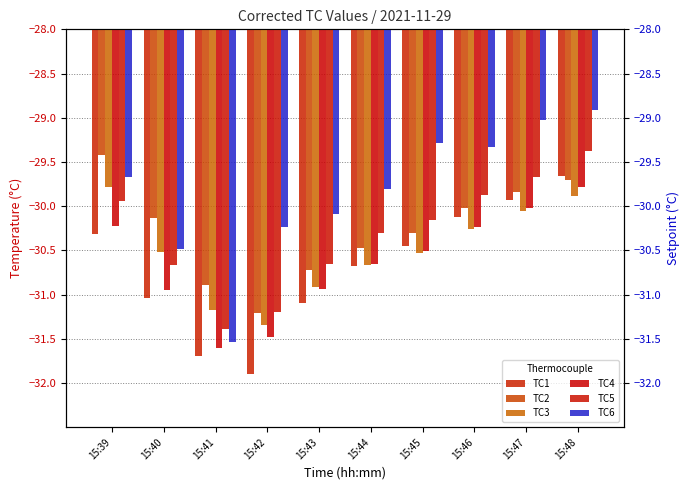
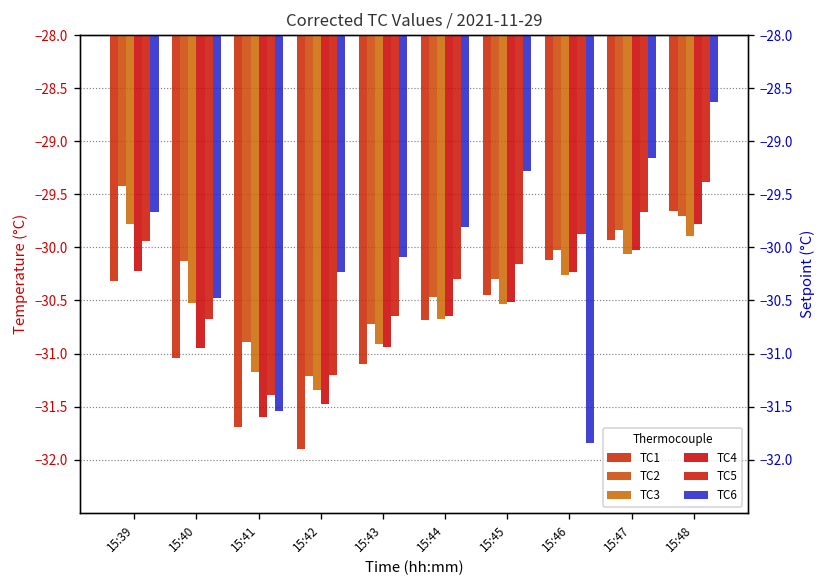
  {
    "TC6": {
      "15:39": -29.7,
      "15:40": -30.5,
      "15:41": -31.5,
      "15:42": -30.2,
      "15:43": -30.1,
      "15:44": -29.8,
      "15:45": -29.3,
-     "15:46": -29.3,
-     "15:47": -29.0,
-     "15:48": -28.9
+     "15:46": -31.8,
+     "15:47": -29.2,
+     "15:48": -28.6
    }
  }
